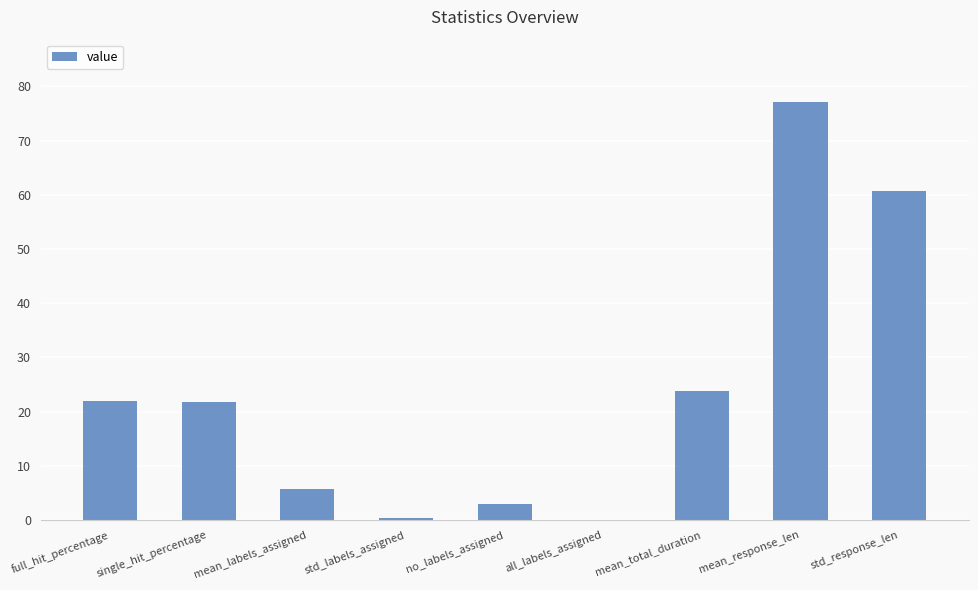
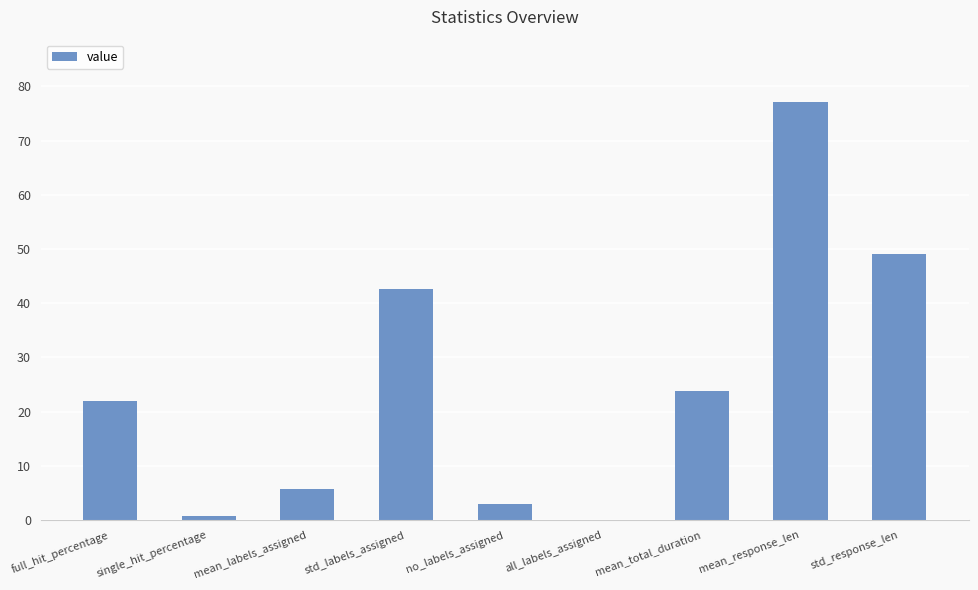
  {
    "full_hit_percentage": 22,
-   "single_hit_percentage": 22,
+   "single_hit_percentage": 1,
    "mean_labels_assigned": 6,
-   "std_labels_assigned": 0,
+   "std_labels_assigned": 43,
    "no_labels_assigned": 3,
    "all_labels_assigned": 0,
    "mean_total_duration": 24,
    "mean_response_len": 77,
-   "std_response_len": 61
+   "std_response_len": 49
  }
